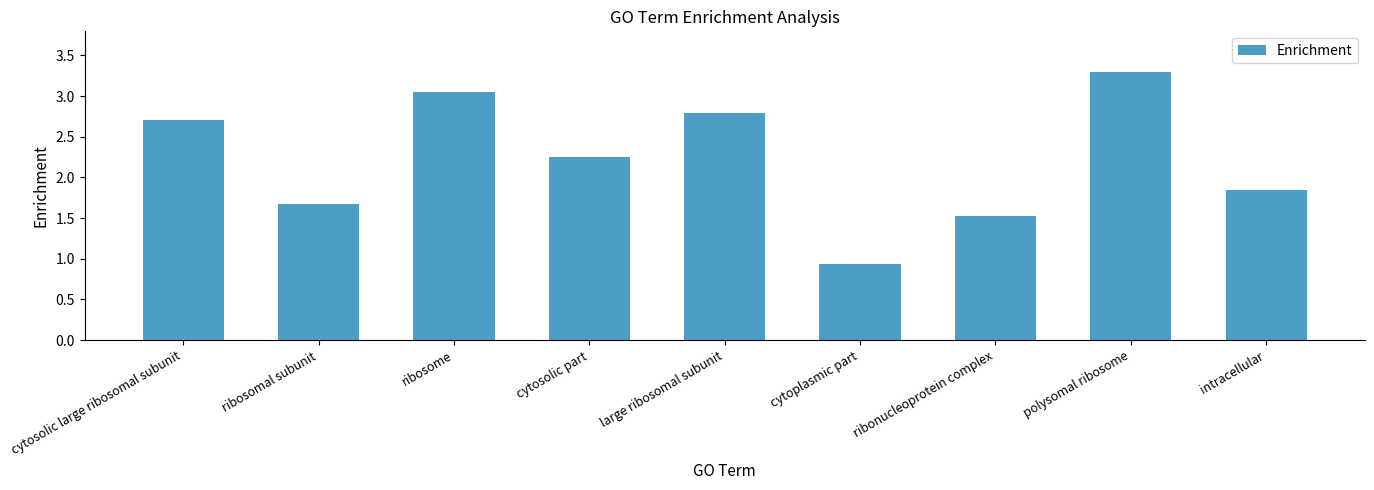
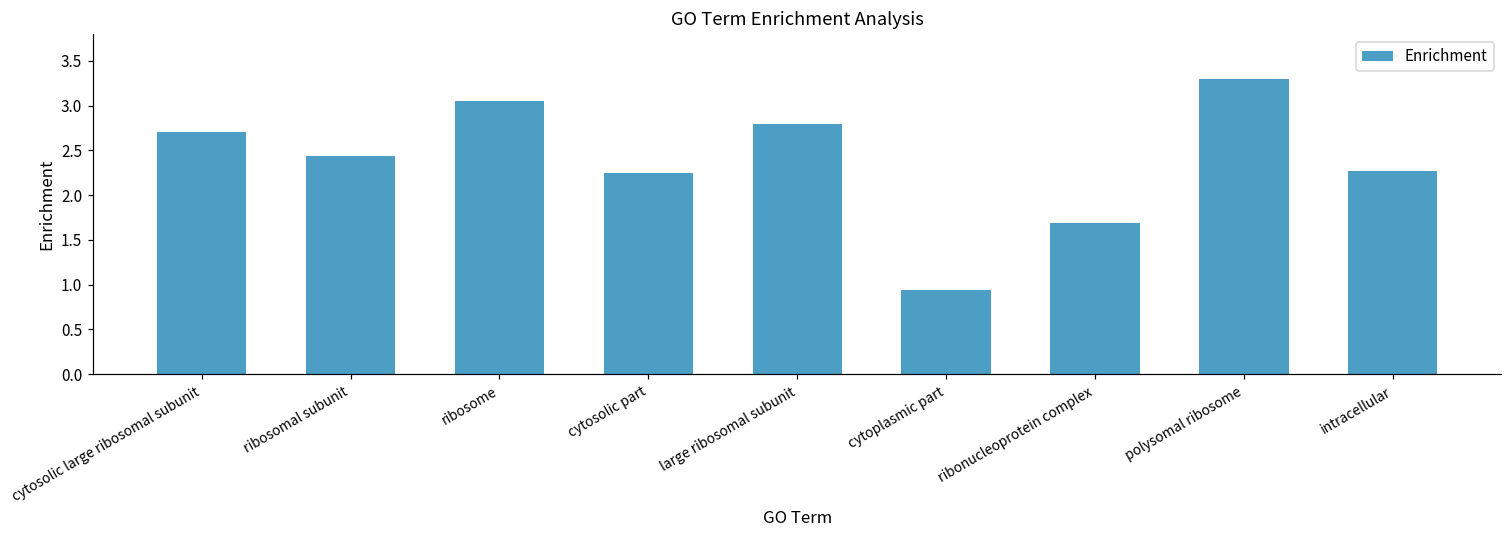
  {
    "cytosolic large ribosomal subunit": 2.7,
-   "ribosomal subunit": 1.7,
+   "ribosomal subunit": 2.4,
    "ribosome": 3.1,
    "cytosolic part": 2.3,
    "large ribosomal subunit": 2.8,
    "cytoplasmic part": 0.9,
-   "ribonucleoprotein complex": 1.5,
+   "ribonucleoprotein complex": 1.7,
    "polysomal ribosome": 3.3,
-   "intracellular": 1.8
+   "intracellular": 2.3
  }
